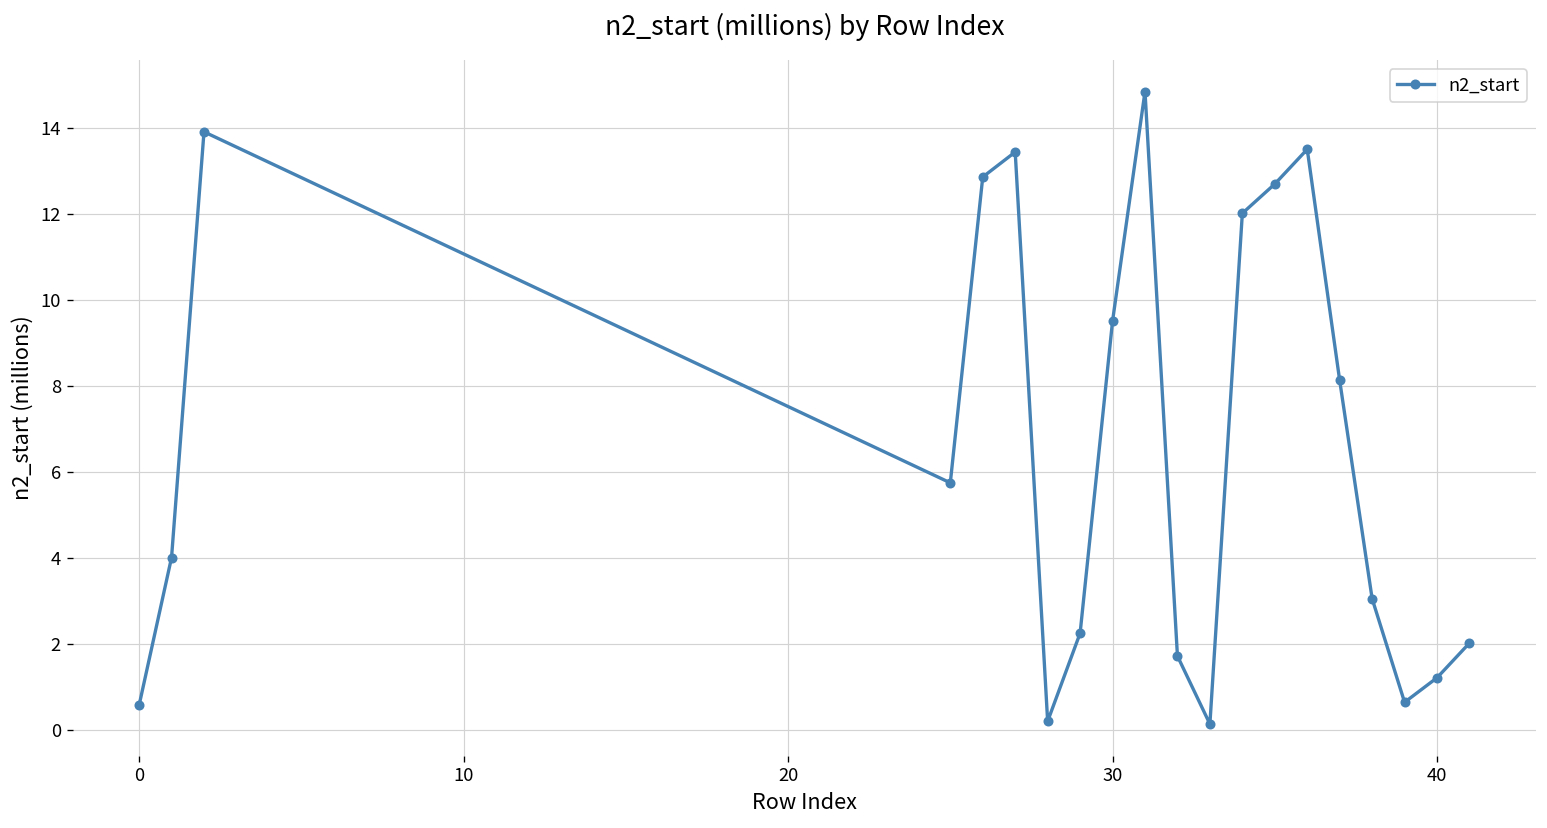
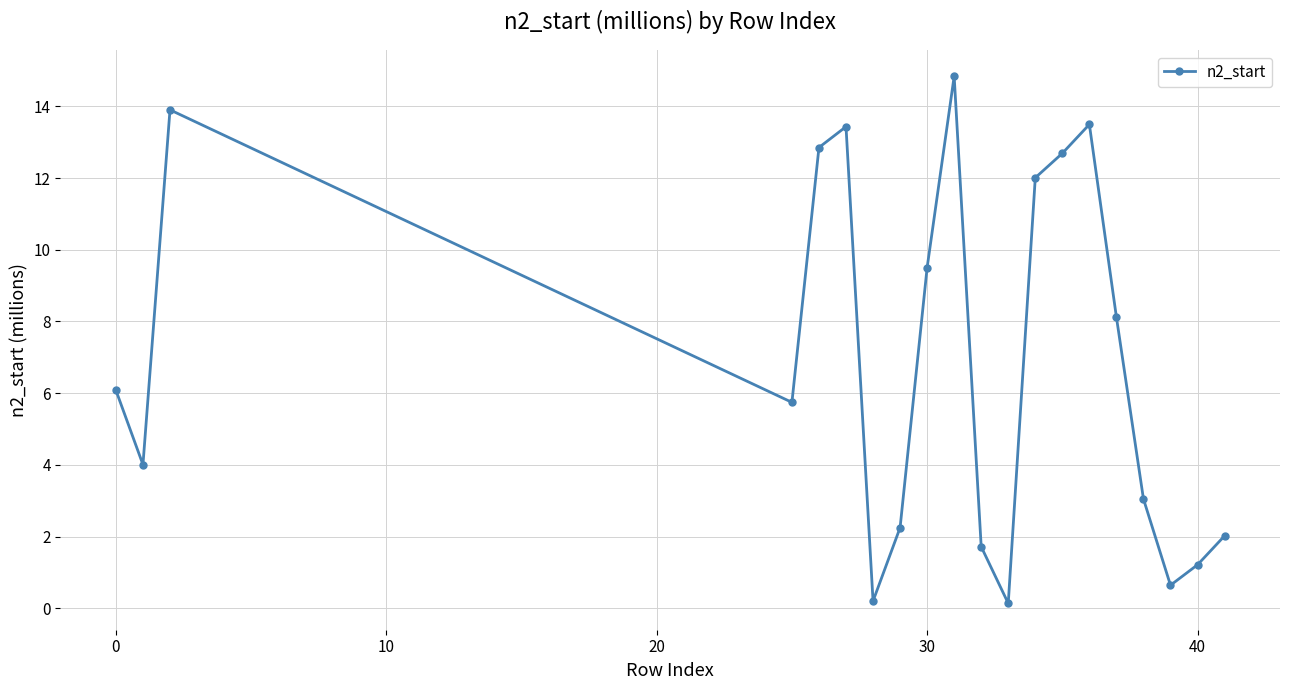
  {
-   "0": 0.6,
+   "0": 6.1,
    "30": 9.5,
    "40": 1.2
  }
